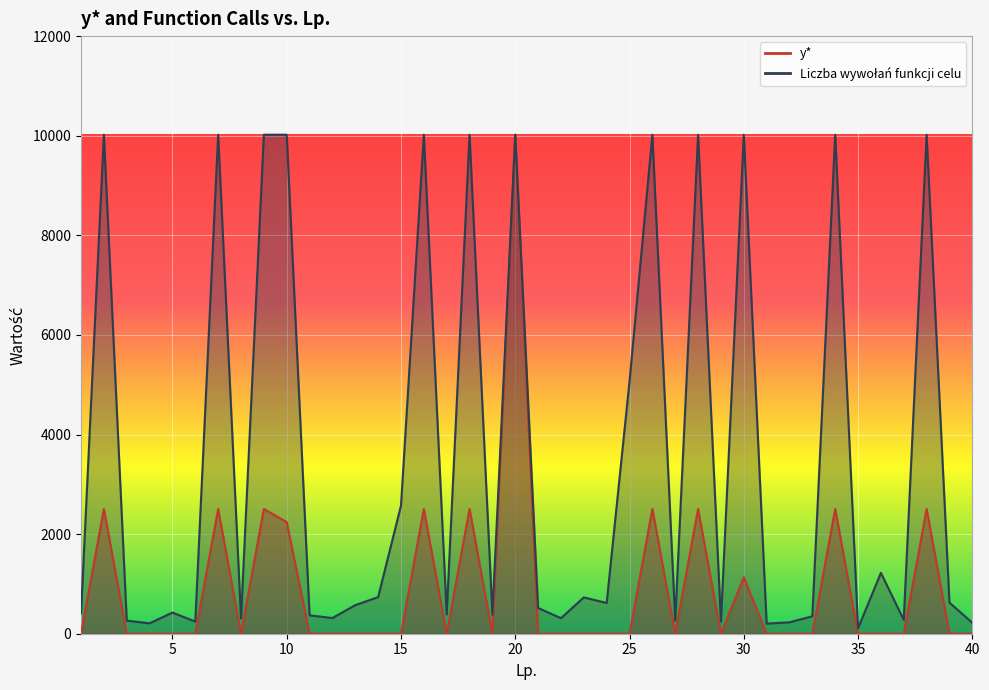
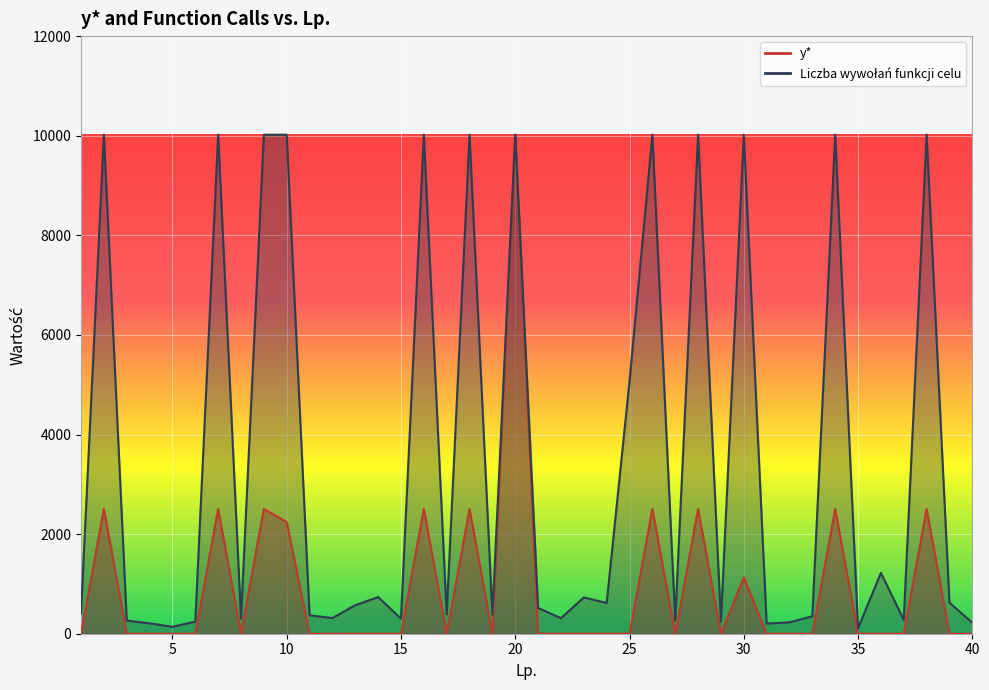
  {
    "y*": {
      "5": 0,
      "10": 2200,
      "15": 0,
      "25": 0,
      "30": 1100,
      "35": 0,
      "40": 0
    },
    "Liczba wywołań funkcji celu": {
-     "5": 400,
+     "5": 100,
      "10": 10000,
-     "15": 2600,
+     "15": 300,
      "25": 5100,
      "30": 10000,
      "35": 100,
      "40": 200
    }
  }
